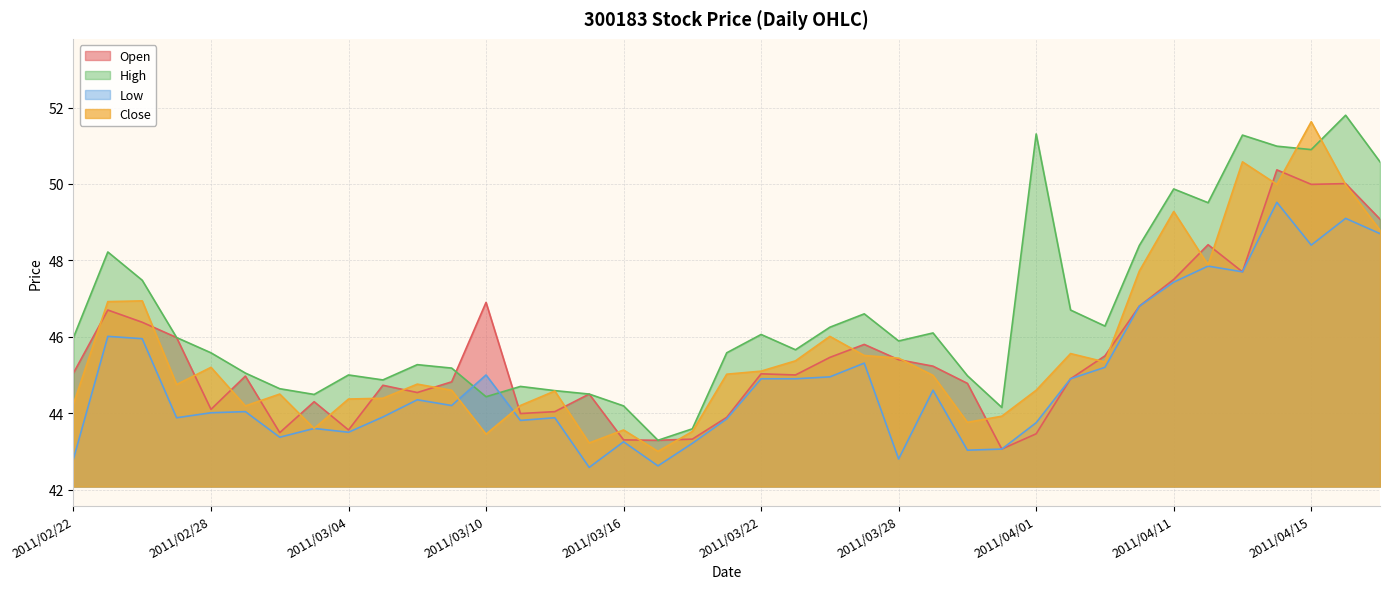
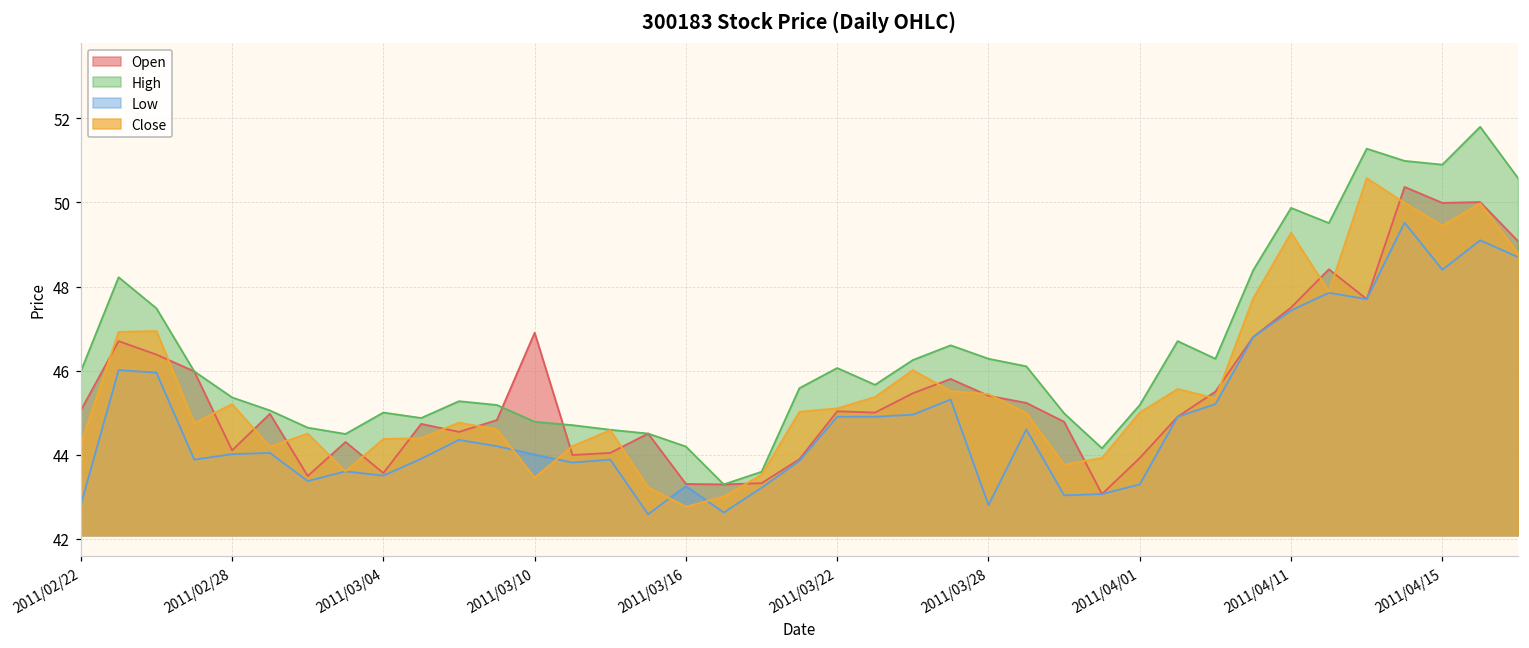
  {
    "Open": {
      "2011/02/22": 45.1,
      "2011/02/28": 44.1,
      "2011/03/10": 46.9,
      "2011/03/22": 45.0,
-     "2011/04/01": 43.5,
+     "2011/04/01": 43.9,
      "2011/04/11": 47.5,
      "2011/04/15": 50.0
    },
    "High": {
      "2011/02/22": 46.0,
-     "2011/02/28": 45.6,
+     "2011/02/28": 45.4,
      "2011/03/04": 45.0,
-     "2011/03/10": 44.4,
+     "2011/03/10": 44.8,
      "2011/03/16": 44.2,
      "2011/03/22": 46.1,
-     "2011/03/28": 45.9,
-     "2011/04/01": 51.3,
+     "2011/03/28": 46.3,
+     "2011/04/01": 45.2,
      "2011/04/11": 49.9,
      "2011/04/15": 50.9
    },
    "Low": {
      "2011/02/22": 42.8,
      "2011/02/28": 44.0,
-     "2011/03/10": 45,
+     "2011/03/10": 44,
      "2011/03/22": 44.9,
      "2011/03/28": 42.8,
-     "2011/04/01": 43.8,
+     "2011/04/01": 43.3,
      "2011/04/11": 47.4,
      "2011/04/15": 48.4
    },
    "Close": {
      "2011/02/22": 44.2,
      "2011/02/28": 45.2,
      "2011/03/04": 44.4,
      "2011/03/10": 43.5,
-     "2011/03/16": 43.6,
+     "2011/03/16": 42.8,
      "2011/03/22": 45.1,
-     "2011/04/01": 44.6,
+     "2011/04/01": 45.0,
      "2011/04/11": 49.3,
-     "2011/04/15": 51.6
+     "2011/04/15": 49.5
    }
  }
